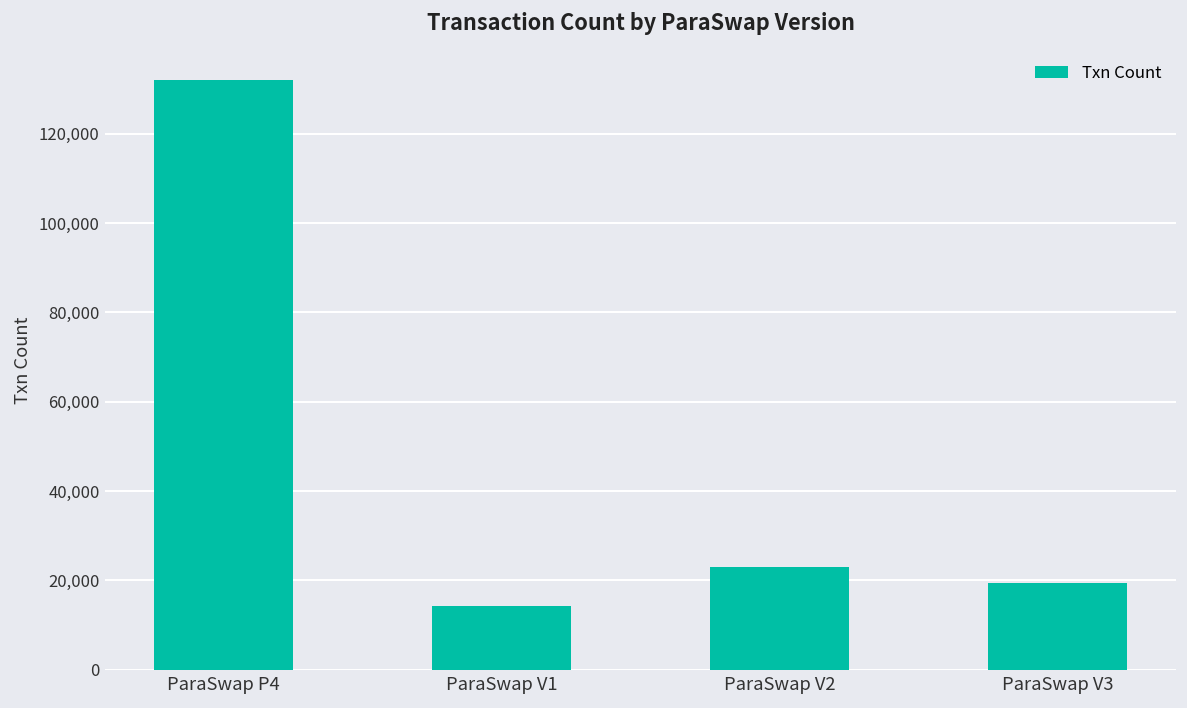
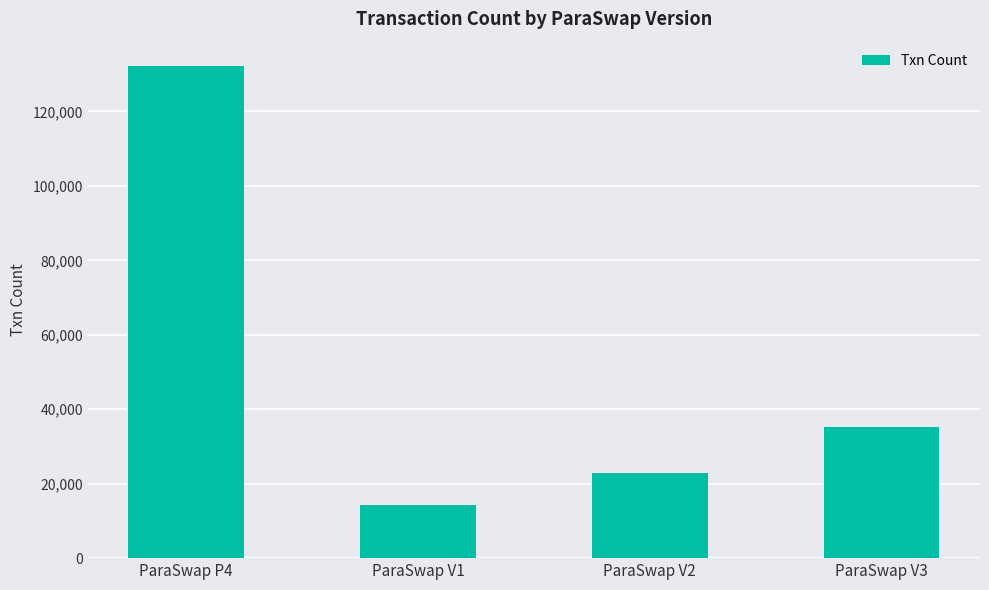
  {
    "ParaSwap P4": "132,000",
    "ParaSwap V1": "14,000",
    "ParaSwap V2": "23,000",
-   "ParaSwap V3": "19,000"
+   "ParaSwap V3": "35,000"
  }
